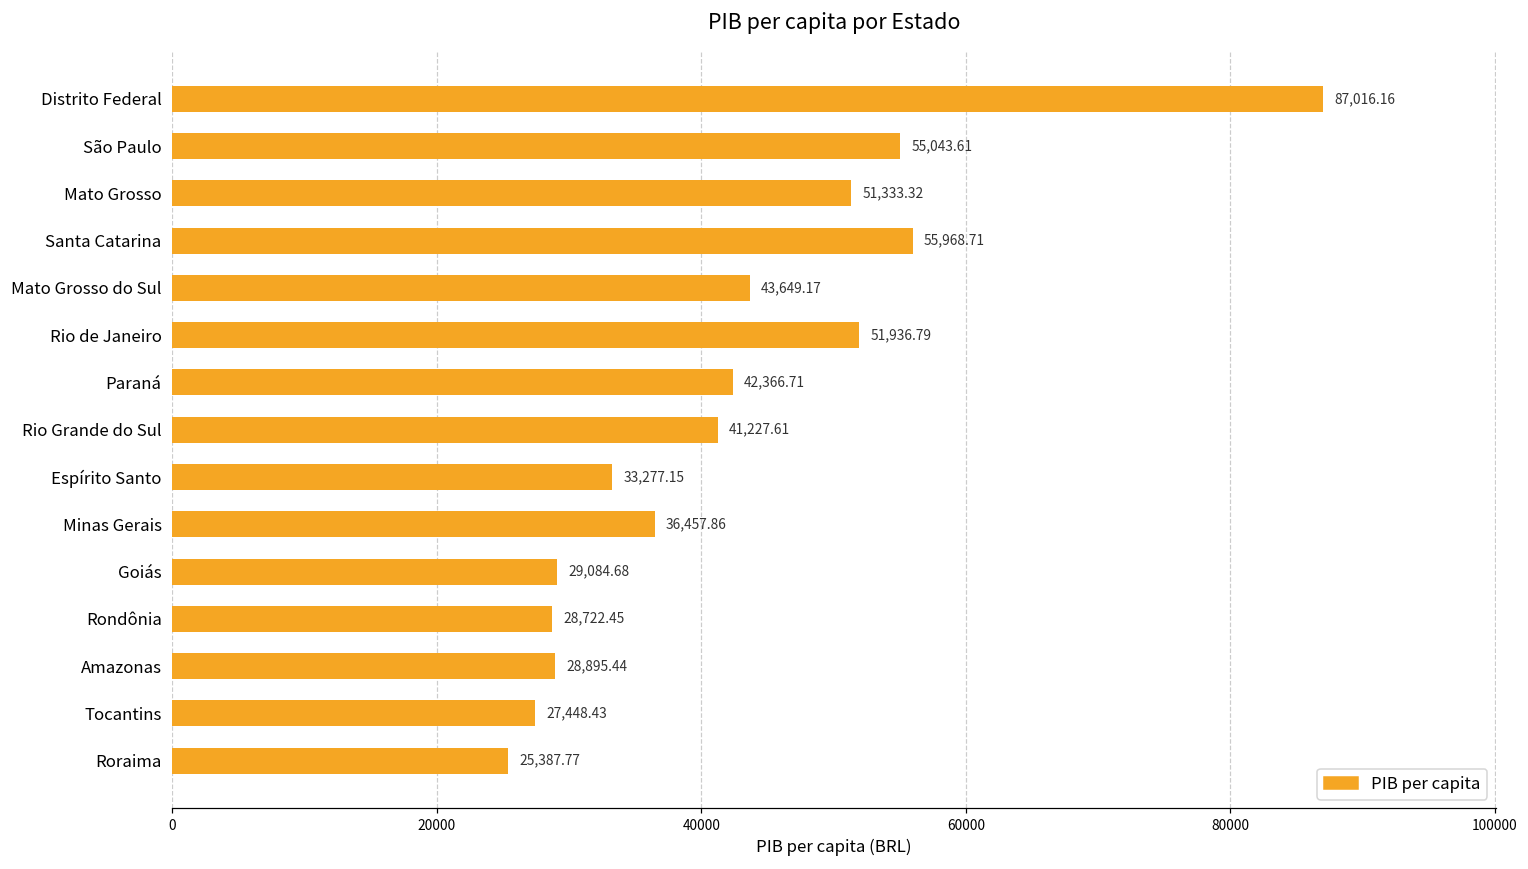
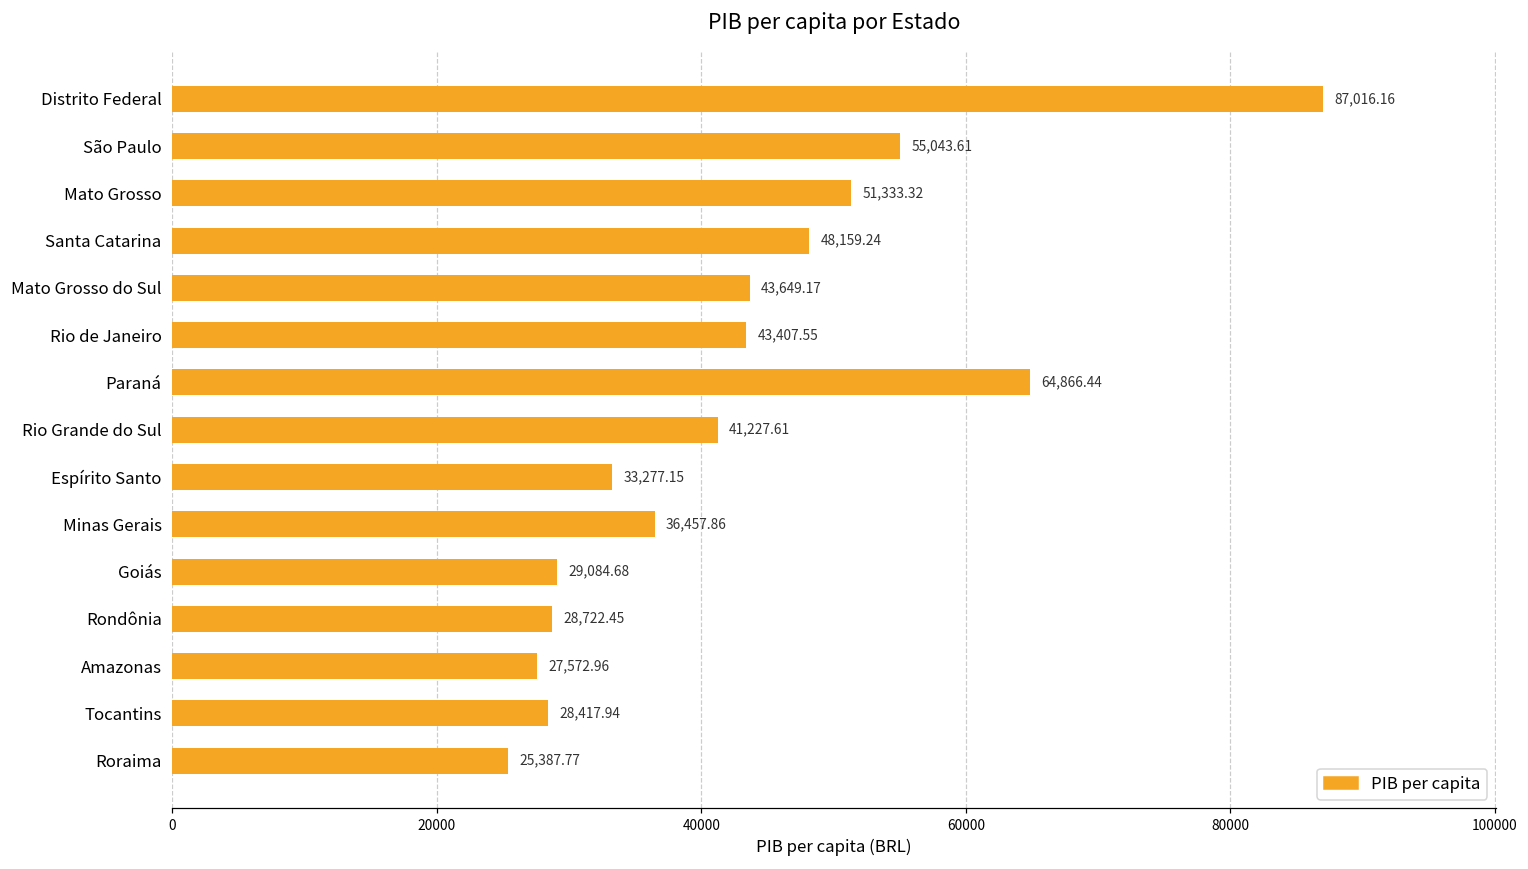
  {
    "Distrito Federal": "87,016.16",
    "São Paulo": "55,043.61",
    "Mato Grosso": "51,333.32",
-   "Santa Catarina": "55,968.71",
+   "Santa Catarina": "48,159.24",
    "Mato Grosso do Sul": "43,649.17",
-   "Rio de Janeiro": "51,936.79",
-   "Paraná": "42,366.71",
+   "Rio de Janeiro": "43,407.55",
+   "Paraná": "64,866.44",
    "Rio Grande do Sul": "41,227.61",
    "Espírito Santo": "33,277.15",
    "Minas Gerais": "36,457.86",
    "Goiás": "29,084.68",
    "Rondônia": "28,722.45",
-   "Amazonas": "28,895.44",
-   "Tocantins": "27,448.43",
+   "Amazonas": "27,572.96",
+   "Tocantins": "28,417.94",
    "Roraima": "25,387.77"
  }
